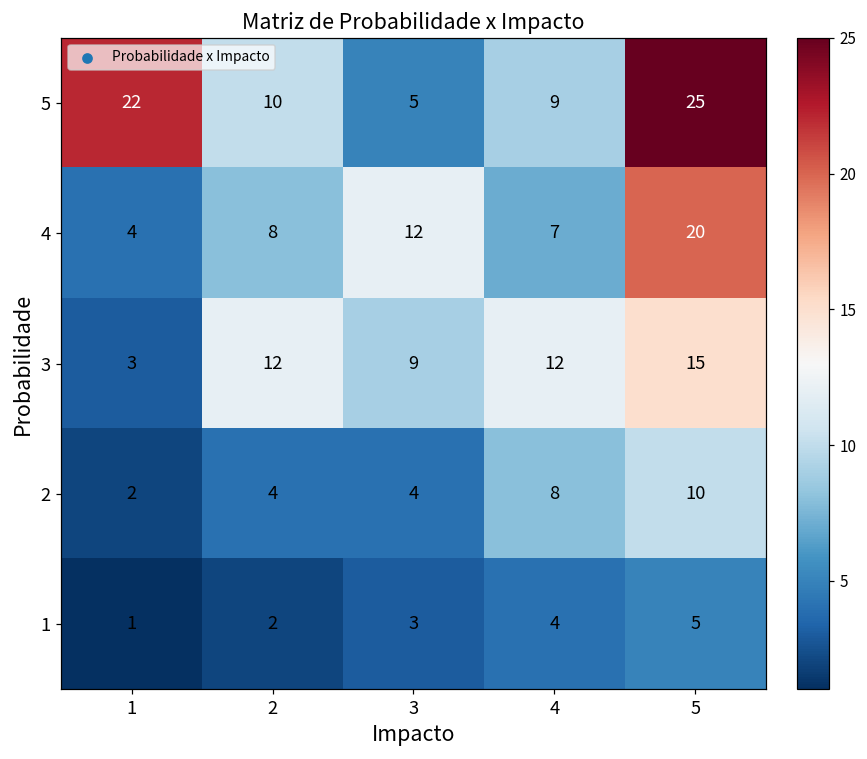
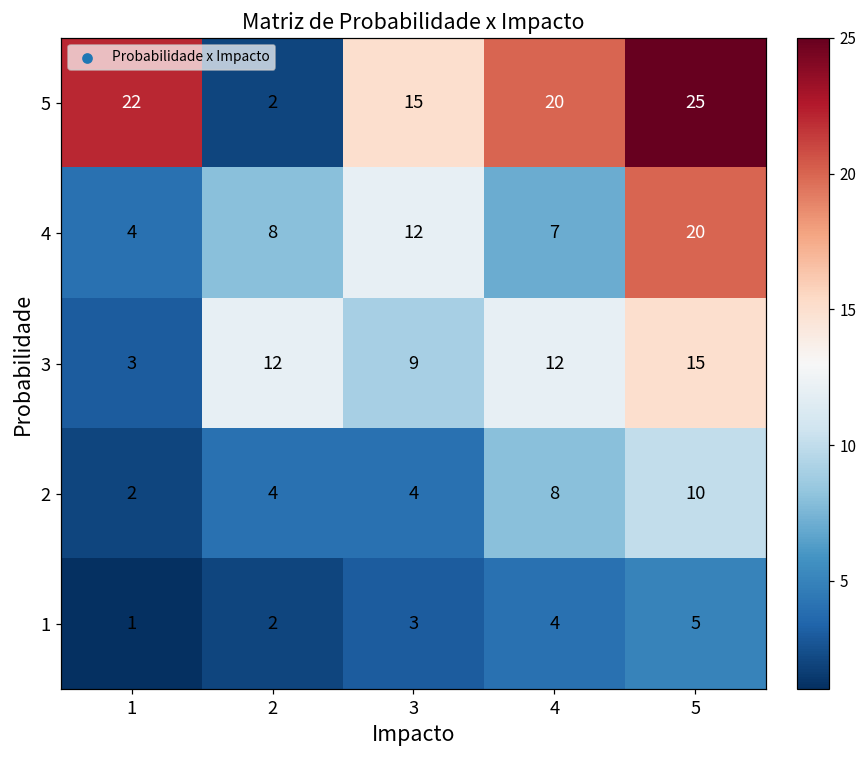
  {
    "5": {
      "1": 22,
-     "2": 10,
-     "3": 5,
-     "4": 9,
+     "2": 2,
+     "3": 15,
+     "4": 20,
      "5": 25
    },
    "4": {
      "1": 4,
      "2": 8,
      "3": 12,
      "4": 7,
      "5": 20
    },
    "3": {
      "1": 3,
      "2": 12,
      "3": 9,
      "4": 12,
      "5": 15
    },
    "2": {
      "1": 2,
      "2": 4,
      "3": 4,
      "4": 8,
      "5": 10
    },
    "1": {
      "1": 1,
      "2": 2,
      "3": 3,
      "4": 4,
      "5": 5
    }
  }
